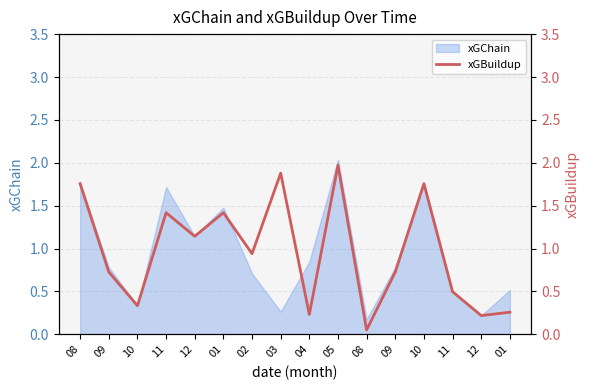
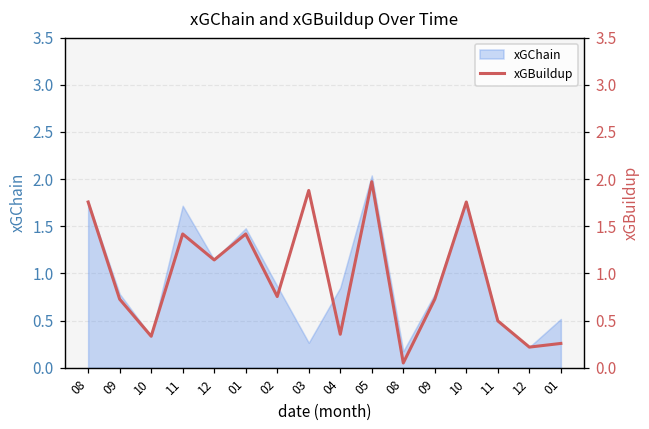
  {
    "xGChain": {
-     "02": 0.7,
+     "02": 0.9,
      "03": 0.3,
      "04": 0.8,
      "05": 2.0
    },
    "xGBuildup": {
-     "02": 0.9,
+     "02": 0.8,
      "03": 1.9,
-     "04": 0.2,
+     "04": 0.4,
      "05": 2.0
    }
  }
